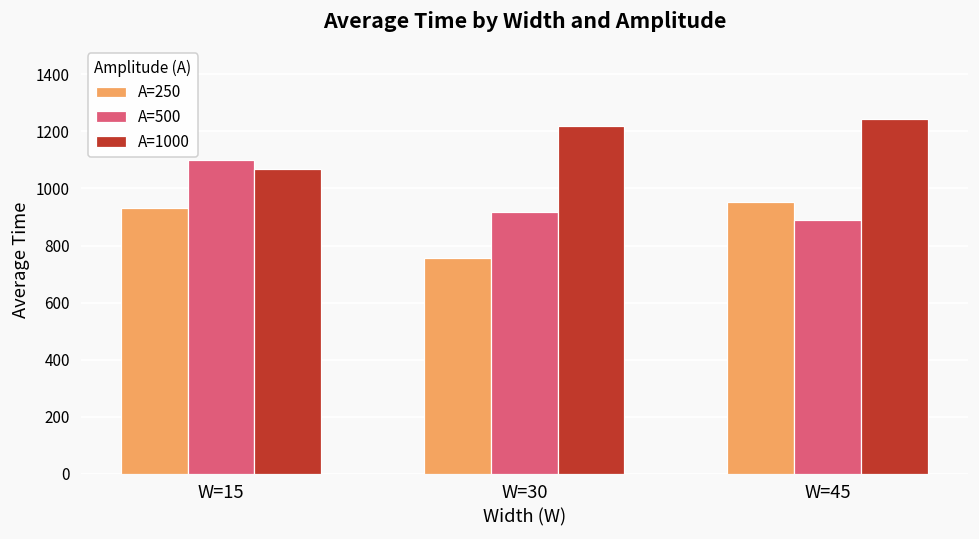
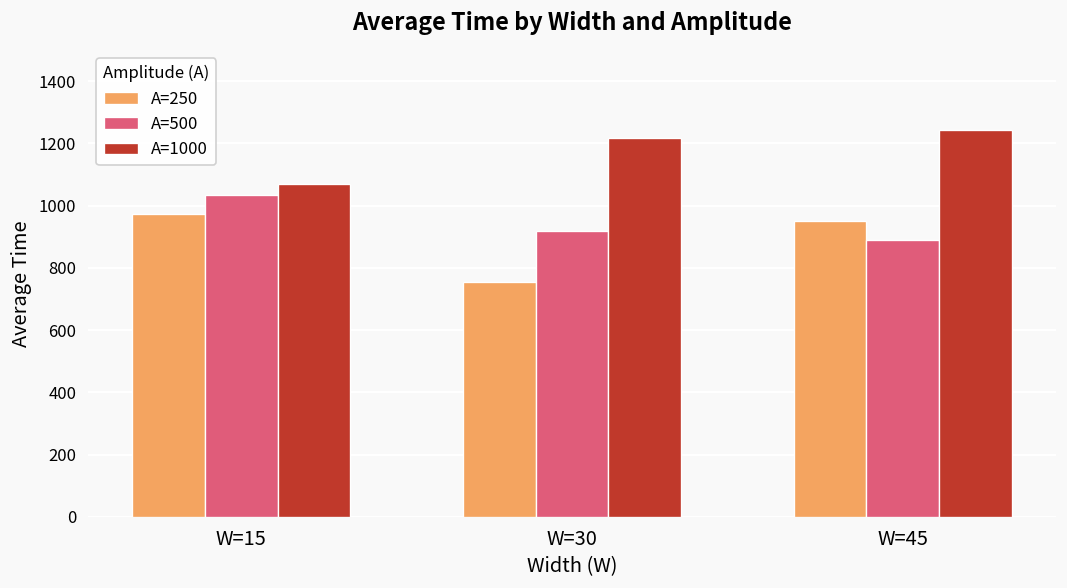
  {
    "A=250": {
-     "W=15": 930,
+     "W=15": 970,
      "W=30": 760,
      "W=45": 950
    },
    "A=500": {
-     "W=15": 1100,
+     "W=15": 1030,
      "W=30": 920,
      "W=45": 890
    },
    "A=1000": {
      "W=15": 1070,
      "W=30": 1220,
      "W=45": 1240
    }
  }
